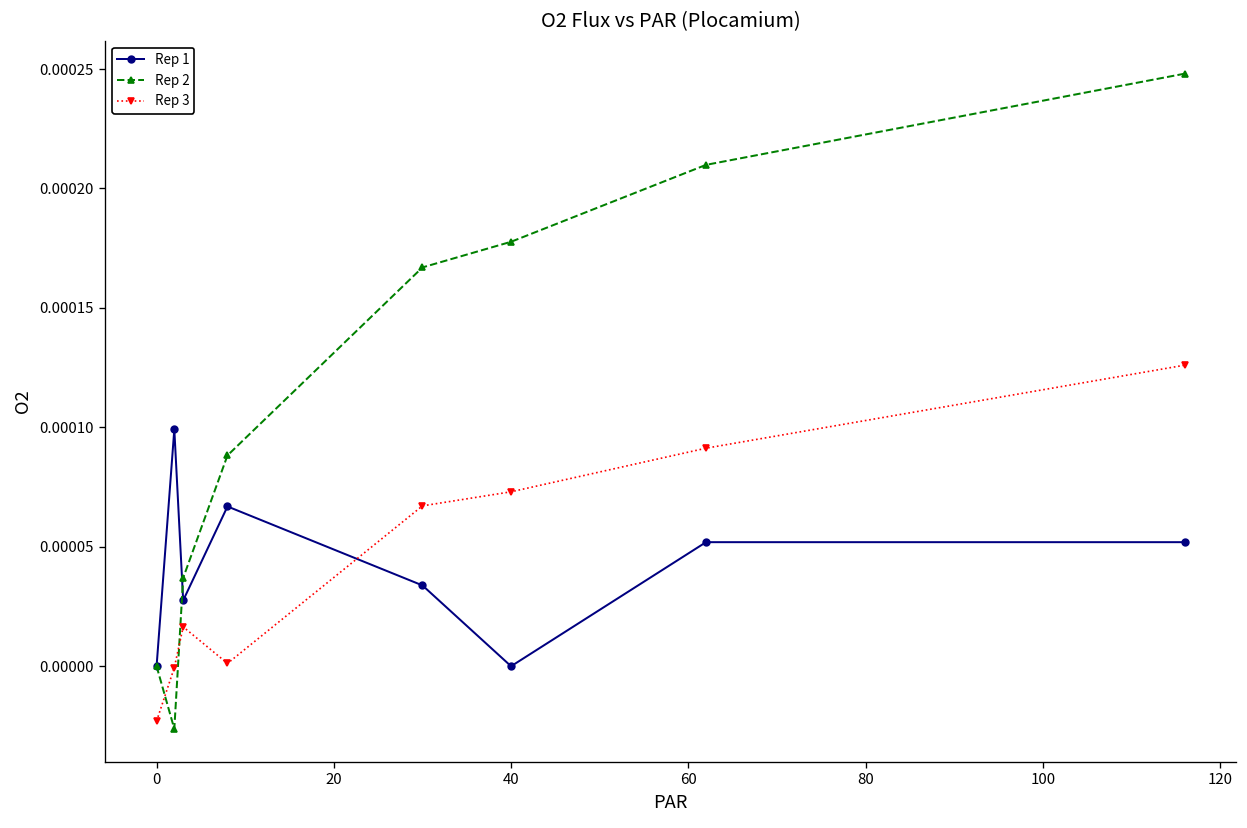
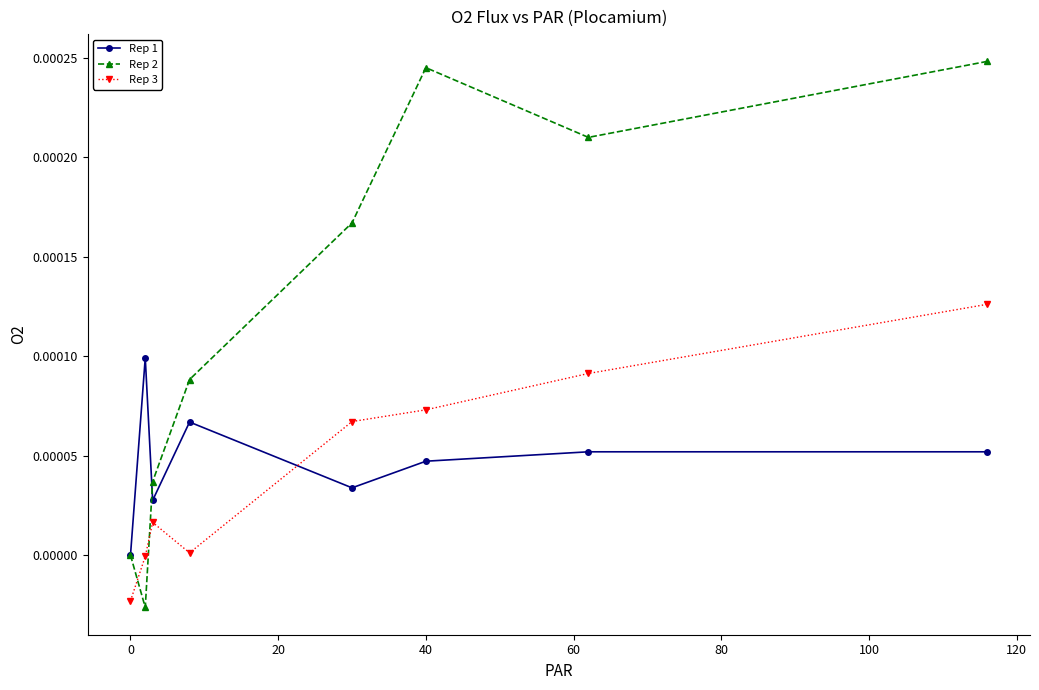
  {
    "Rep 1": {
-     "40": 0.00000
+     "40": 0.00005
    },
    "Rep 2": {
-     "40": 0.000178
+     "40": 0.000245
    },
    "Rep 3": {
      "0": -0.000023,
      "40": 0.000073
    }
  }
